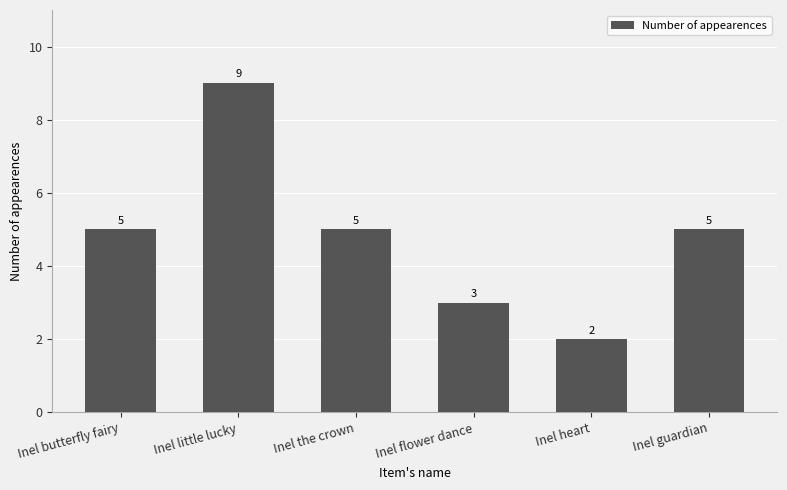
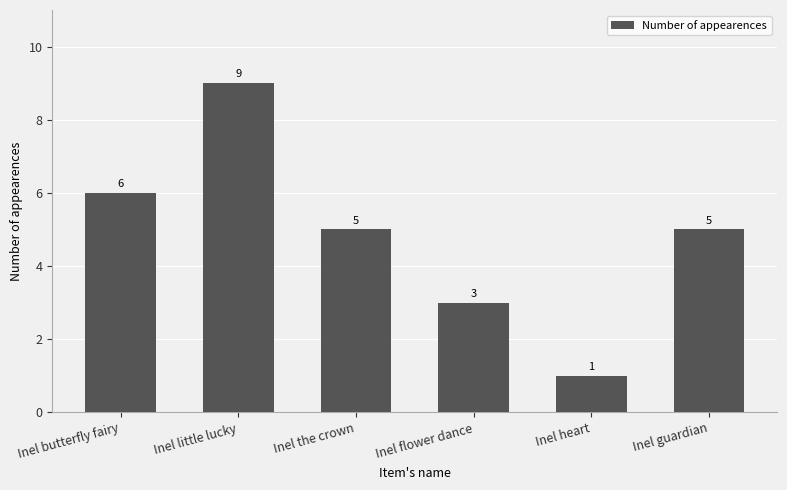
  {
-   "Inel butterfly fairy": 5,
+   "Inel butterfly fairy": 6,
    "Inel little lucky": 9,
    "Inel the crown": 5,
    "Inel flower dance": 3,
-   "Inel heart": 2,
+   "Inel heart": 1,
    "Inel guardian": 5
  }
